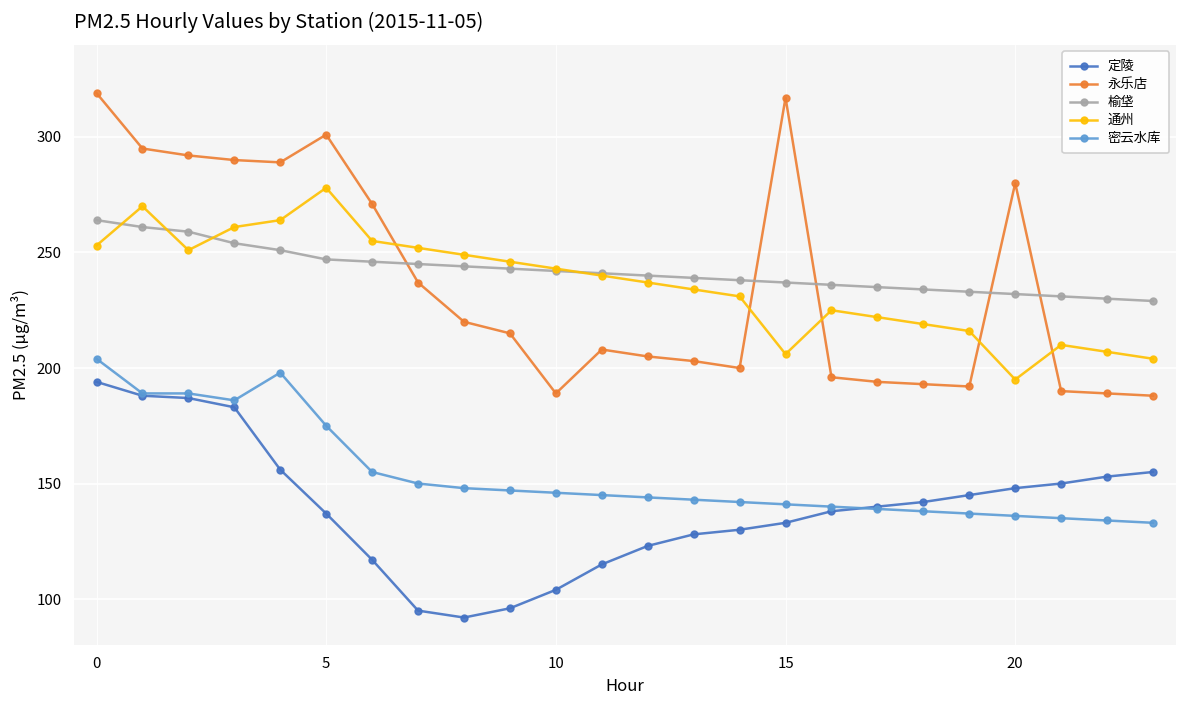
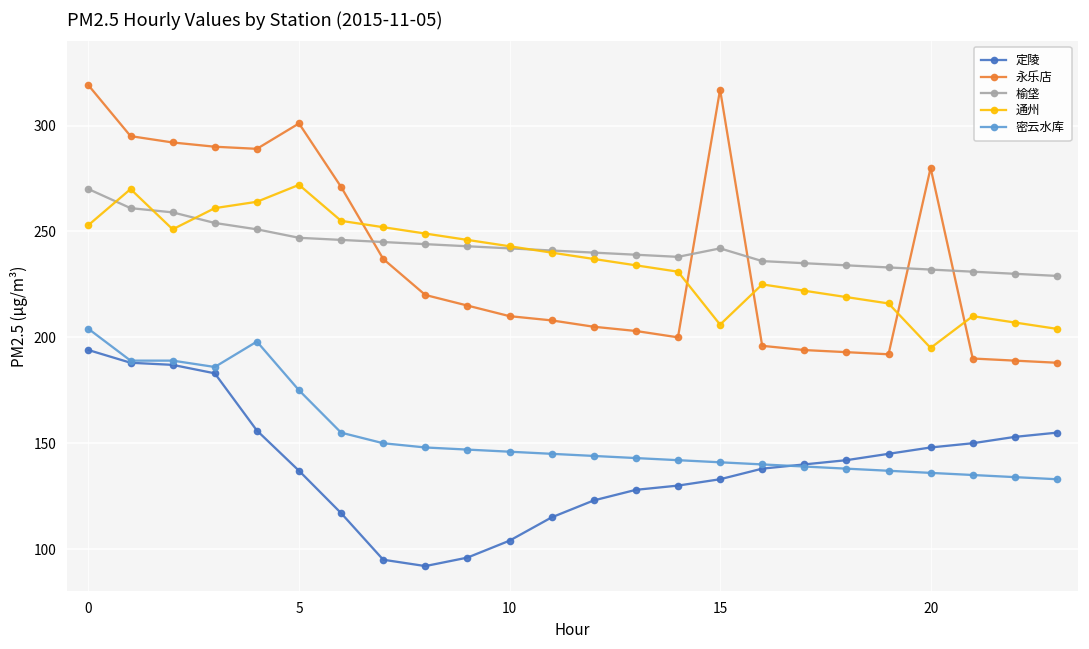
  {
    "永乐店": {
      "0": 319,
      "5": 301,
-     "10": 189,
+     "10": 210,
      "15": 317,
      "20": 280
    },
    "榆垡": {
-     "0": 264,
+     "0": 270,
      "5": 247,
-     "15": 237,
+     "15": 242,
      "20": 232
    },
    "通州": {
      "0": 253,
-     "5": 278,
+     "5": 272,
      "15": 206,
      "20": 195
    }
  }
